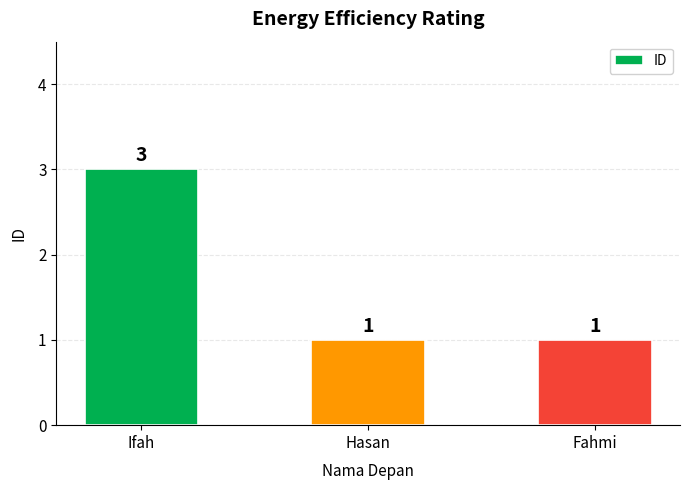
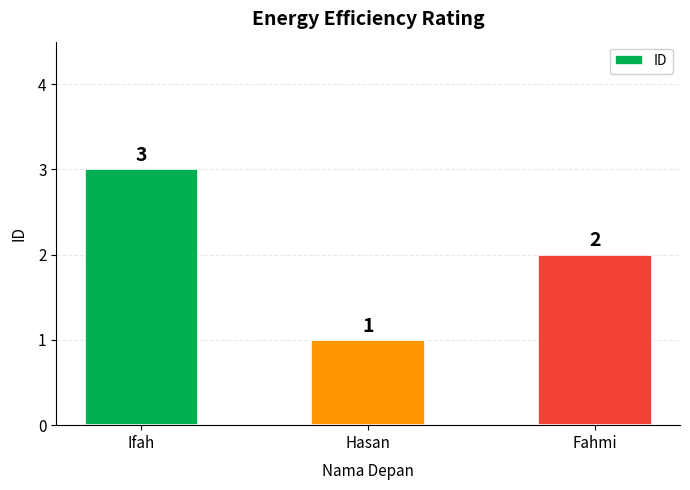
  {
    "Ifah": 3,
    "Hasan": 1,
-   "Fahmi": 1
+   "Fahmi": 2
  }
